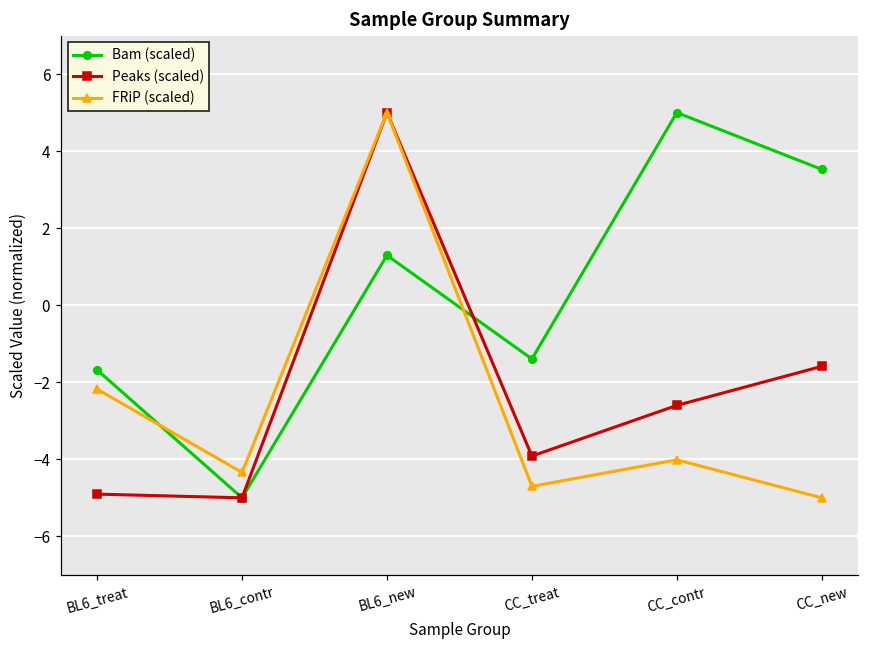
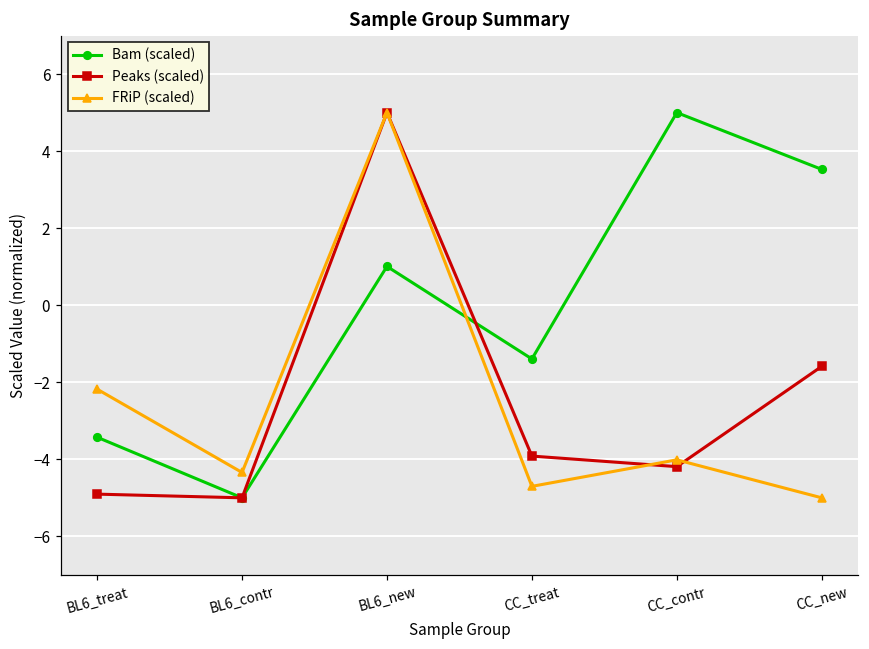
  {
    "Bam (scaled)": {
-     "BL6_treat": -1.7,
-     "BL6_new": 1.3,
+     "BL6_treat": -3.4,
+     "BL6_new": 1.0,
      "CC_treat": -1.4,
      "CC_contr": 5.0,
      "CC_new": 3.5
    },
    "Peaks (scaled)": {
      "BL6_treat": -4.9,
      "CC_treat": -3.9,
-     "CC_contr": -2.6,
+     "CC_contr": -4.2,
      "CC_new": -1.6
    },
    "FRiP (scaled)": {
      "BL6_treat": -2.2,
      "BL6_contr": -4.3,
      "CC_treat": -4.7,
      "CC_contr": -4.0,
      "CC_new": -5.0
    }
  }
